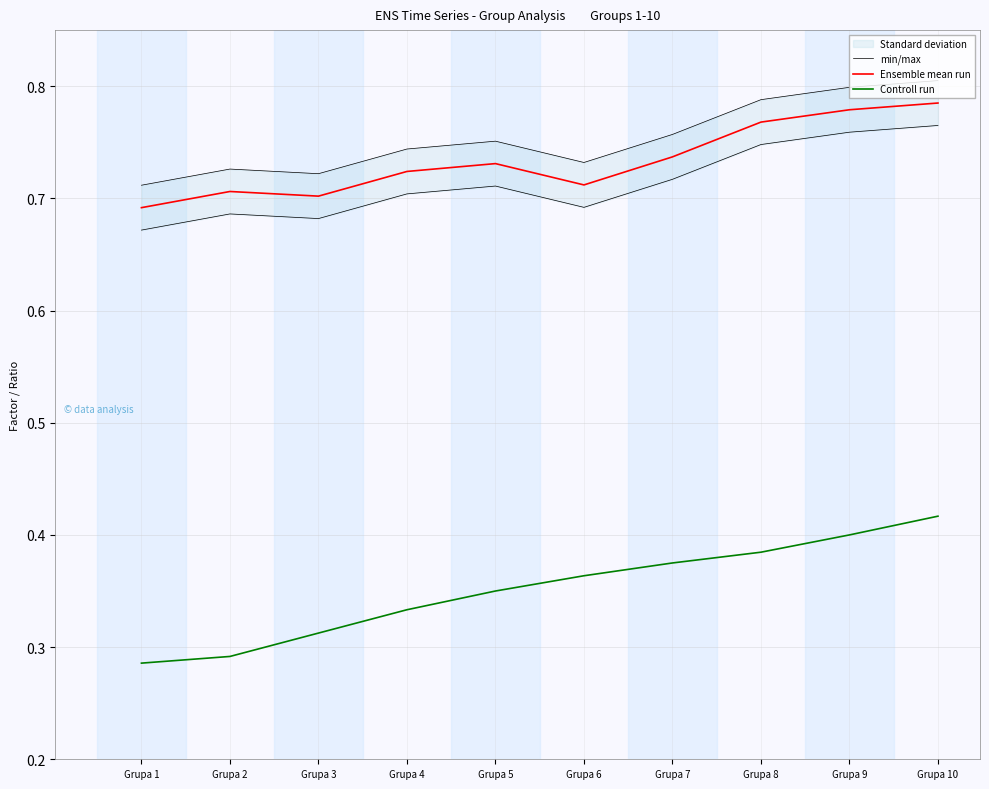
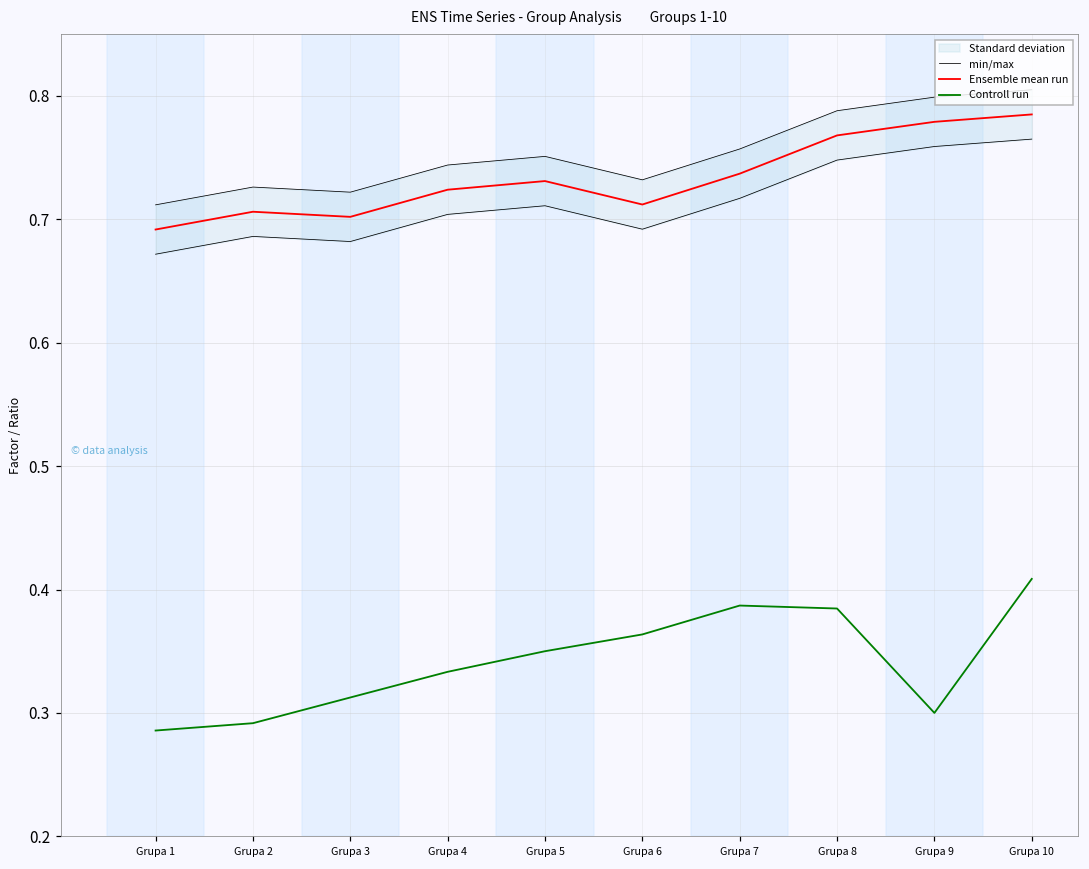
  {
    "Standard deviation": {
      "Grupa 1": 0.712,
      "Grupa 2": 0.726,
      "Grupa 3": 0.722,
      "Grupa 4": 0.744,
      "Grupa 5": 0.751,
      "Grupa 6": 0.732,
      "Grupa 7": 0.757,
      "Grupa 8": 0.788
    },
    "Ensemble mean run": {
      "Grupa 1": 0.692,
      "Grupa 2": 0.706,
      "Grupa 3": 0.702,
      "Grupa 4": 0.724,
      "Grupa 5": 0.731,
      "Grupa 6": 0.712,
      "Grupa 7": 0.737,
      "Grupa 8": 0.768,
      "Grupa 9": 0.779,
      "Grupa 10": 0.785
    },
    "Controll run": {
      "Grupa 1": 0.286,
      "Grupa 2": 0.292,
      "Grupa 3": 0.313,
      "Grupa 4": 0.333,
      "Grupa 5": 0.350,
      "Grupa 6": 0.364,
-     "Grupa 7": 0.375,
+     "Grupa 7": 0.387,
      "Grupa 8": 0.385,
-     "Grupa 9": 0.4,
-     "Grupa 10": 0.417
+     "Grupa 9": 0.3,
+     "Grupa 10": 0.409
    }
  }
